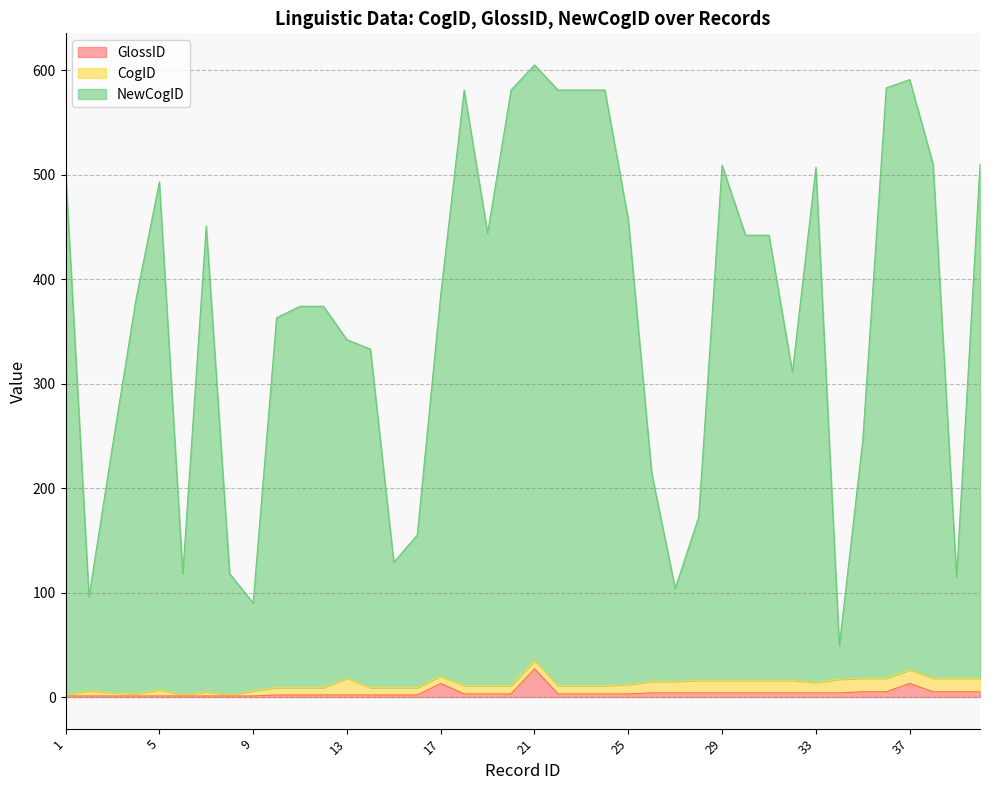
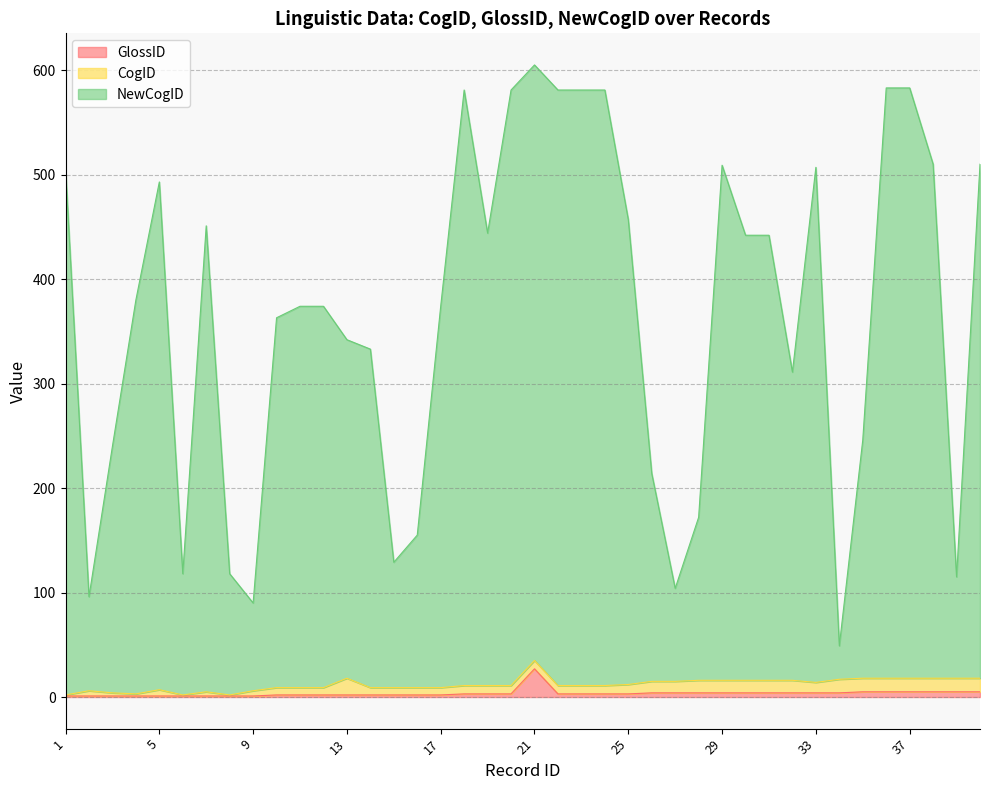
  {
    "GlossID": {
      "5": 1,
      "9": 1,
      "13": 2,
-     "17": 13,
+     "17": 2,
      "21": 27,
      "25": 3,
      "29": 4,
      "33": 4,
-     "37": 13
+     "37": 5
    },
    "CogID": {
      "5": 6,
      "9": 5,
      "13": 16,
      "17": 7,
      "21": 8,
      "25": 9,
      "29": 12,
      "33": 10,
      "37": 13
    },
    "NewCogID": {
      "1": 503,
      "5": 486,
      "9": 84,
      "13": 324,
      "17": 365,
      "21": 570,
      "25": 445,
      "29": 493,
      "33": 493,
      "37": 565
    }
  }
